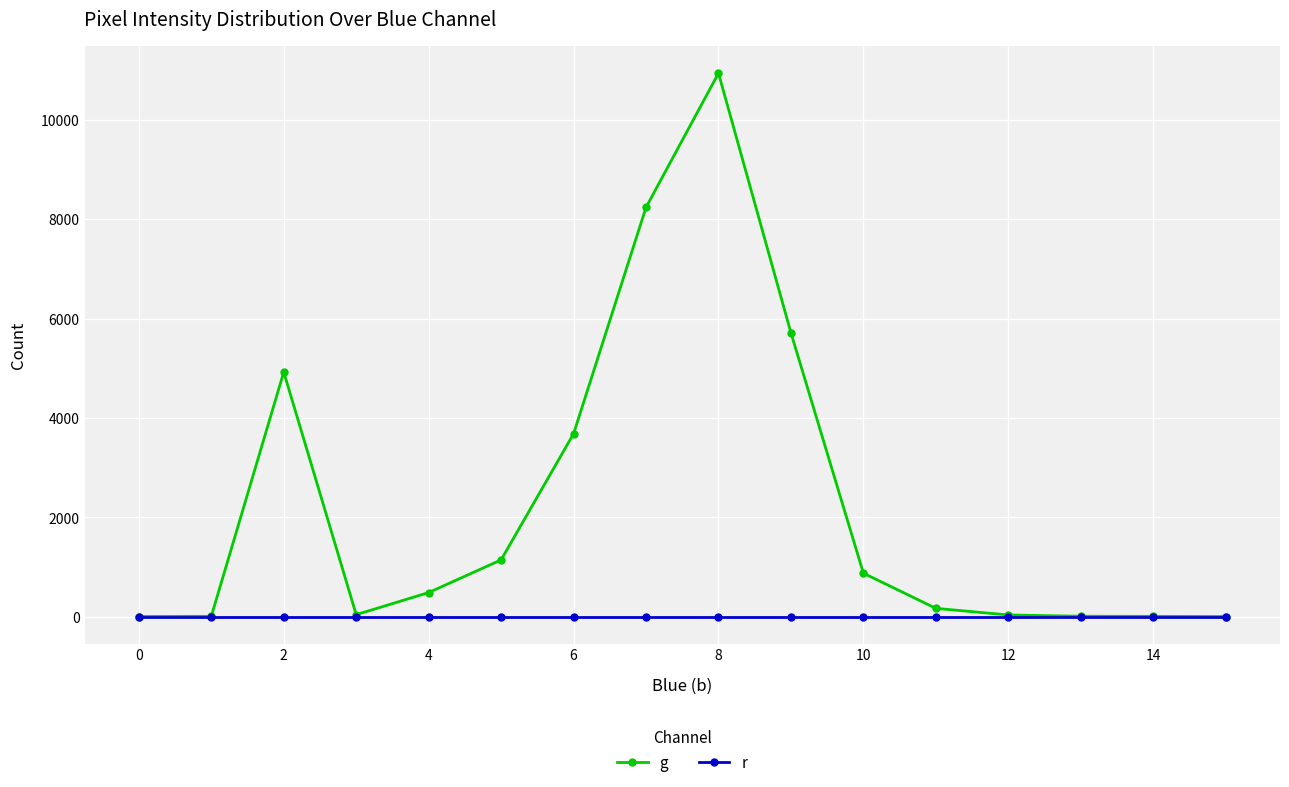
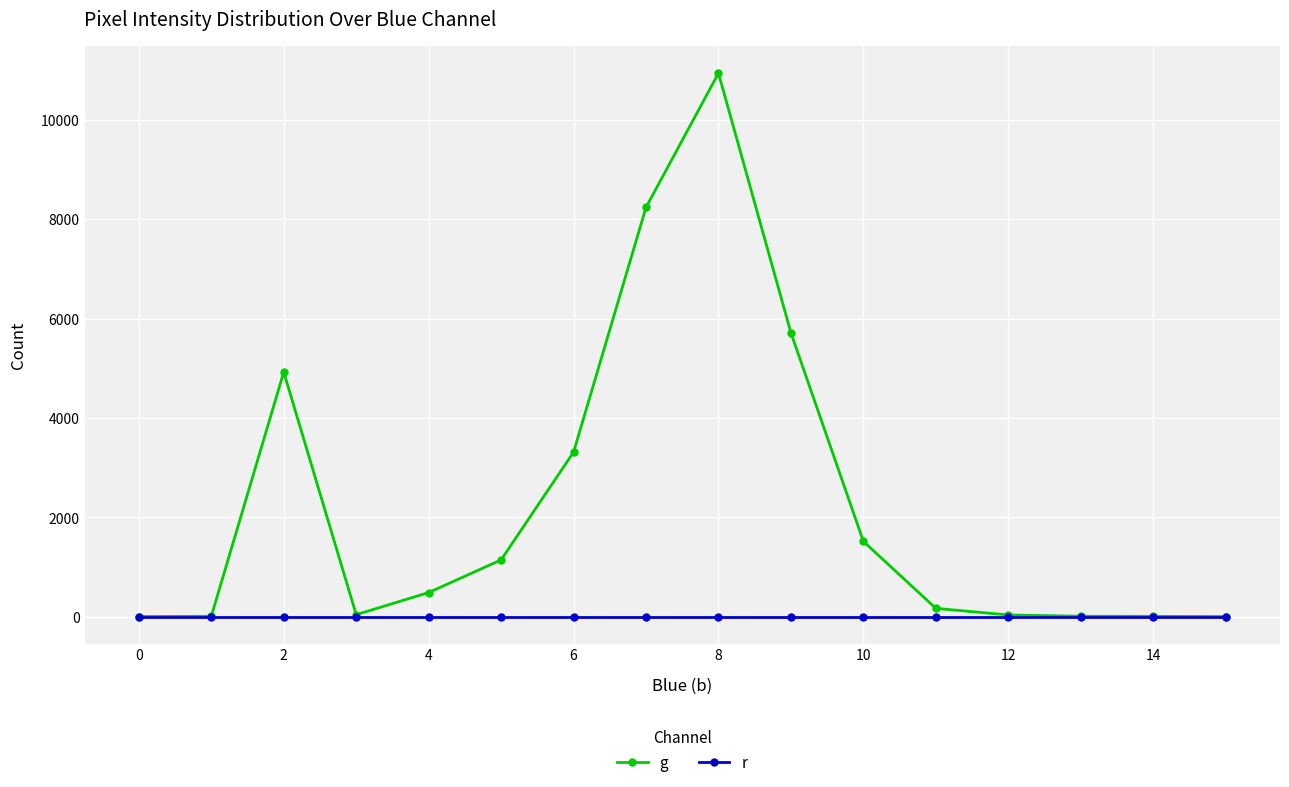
  {
    "g": {
      "2": 4900,
      "4": 500,
-     "6": 3700,
+     "6": 3300,
      "8": 10900,
-     "10": 900
+     "10": 1500
    },
    "r": {
      "2": 0,
      "4": 0,
      "6": 0,
      "8": 0,
      "10": 0
    }
  }
